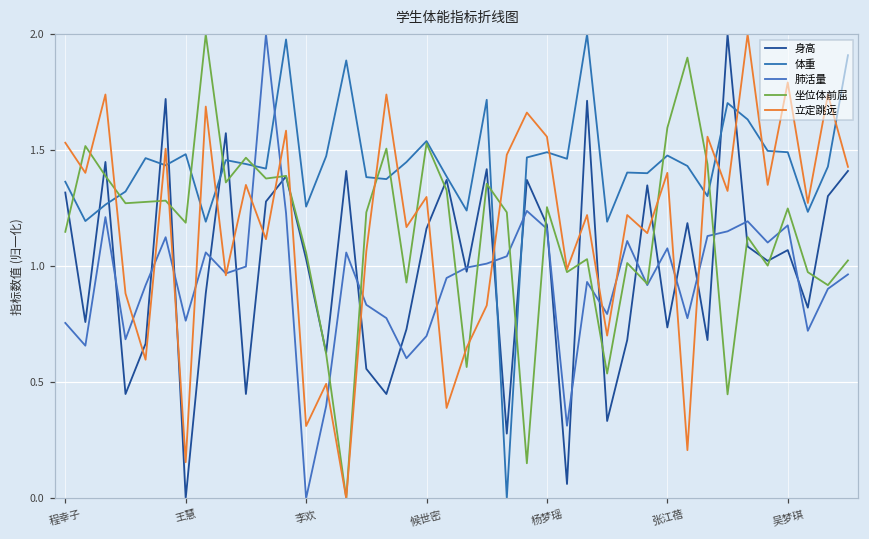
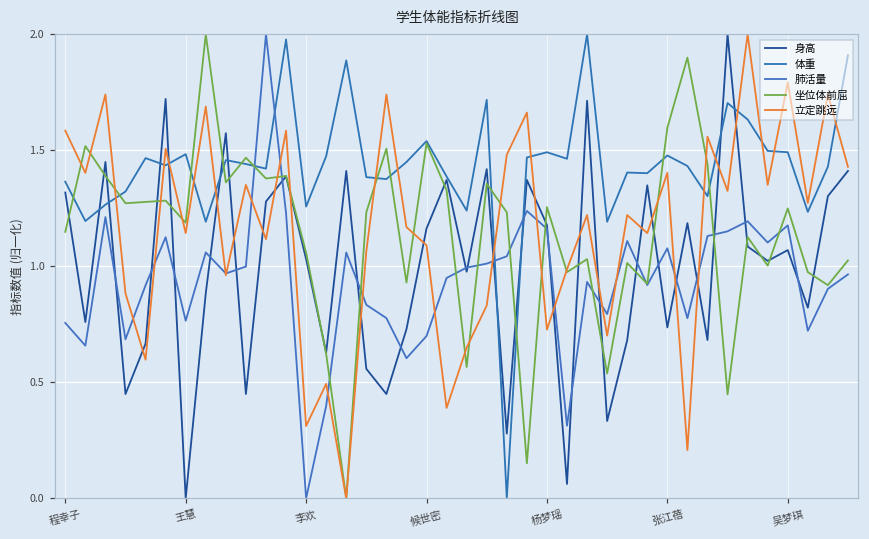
  {
    "坐位体前屈": {
      "程幸子": 1.15,
      "王慧": 1.19,
      "李欢": 1.06,
      "杨梦瑶": 1.25,
      "张江蓓": 1.60,
      "吴梦琪": 1.25
    },
    "立定跳远": {
-     "程幸子": 1.53,
-     "王慧": 0.16,
+     "程幸子": 1.58,
+     "王慧": 1.14,
      "李欢": 0.31,
-     "候世密": 1.30,
-     "杨梦瑶": 1.56,
+     "候世密": 1.09,
+     "杨梦瑶": 0.73,
      "张江蓓": 1.40
    }
  }
